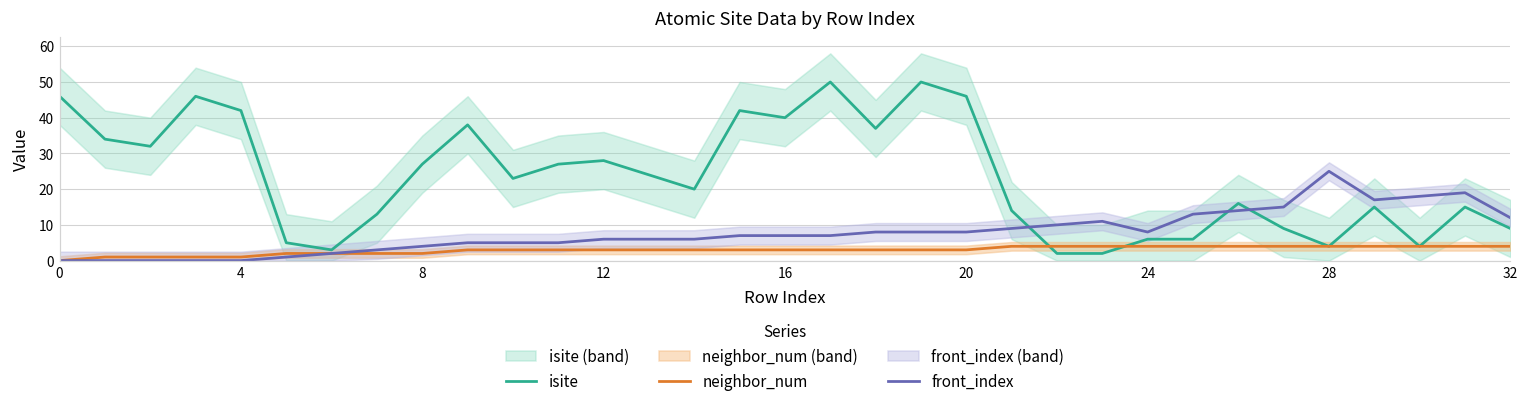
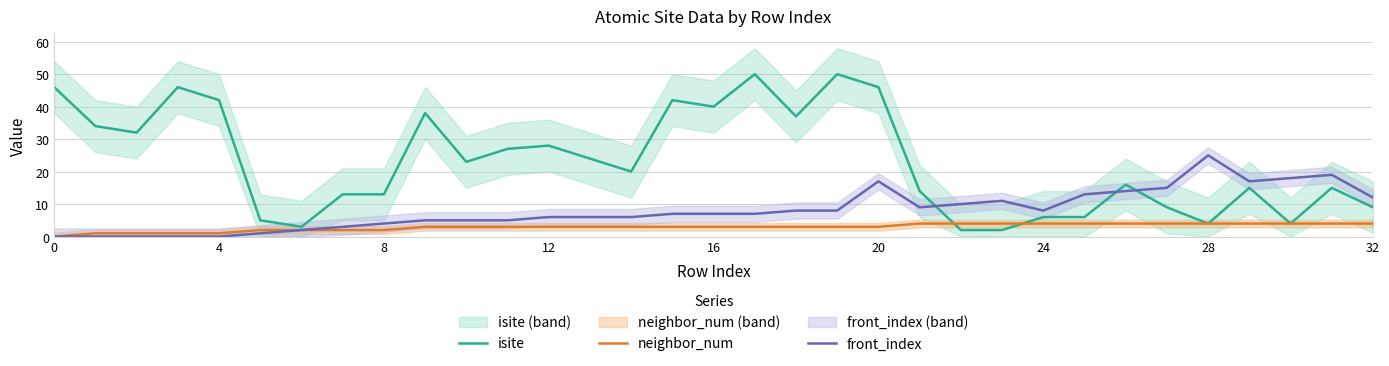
  {
    "isite": {
      "0": 46,
      "4": 42,
-     "8": 27,
+     "8": 13,
      "12": 28,
      "16": 40,
      "20": 46,
      "24": 6,
      "32": 9
    },
    "neighbor_num (band)": {
      "0": 1
    },
    "neighbor_num": {
      "4": 1,
      "8": 2,
      "12": 3,
      "16": 3,
      "20": 3,
      "24": 4,
      "32": 4
    },
    "front_index": {
      "4": 0,
      "8": 4,
      "12": 6,
      "16": 7,
-     "20": 8,
+     "20": 17,
      "24": 8,
      "28": 25,
      "32": 12
    }
  }
